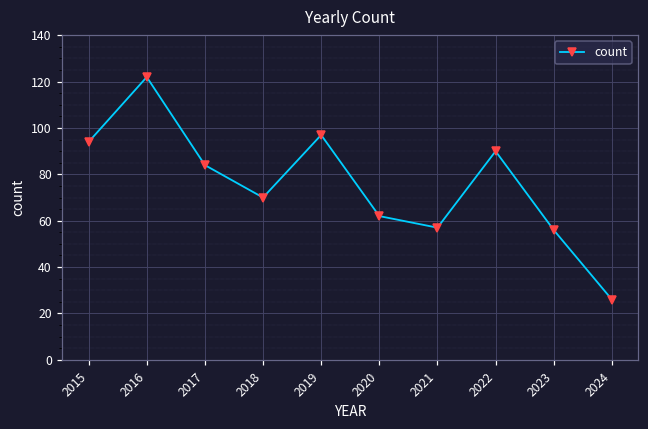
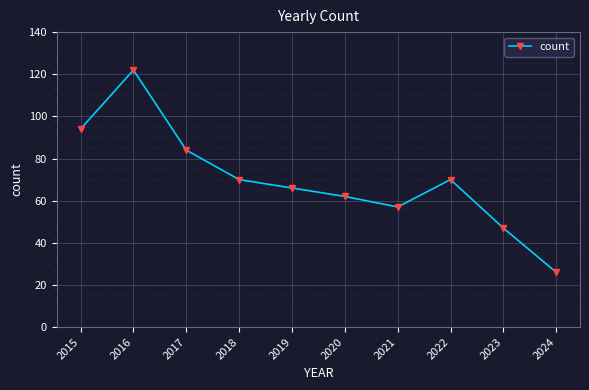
  {
    "2015": 94,
    "2016": 122,
    "2017": 84,
    "2018": 70,
-   "2019": 97,
+   "2019": 66,
    "2020": 62,
    "2021": 57,
-   "2022": 90,
-   "2023": 56,
+   "2022": 70,
+   "2023": 47,
    "2024": 26
  }
